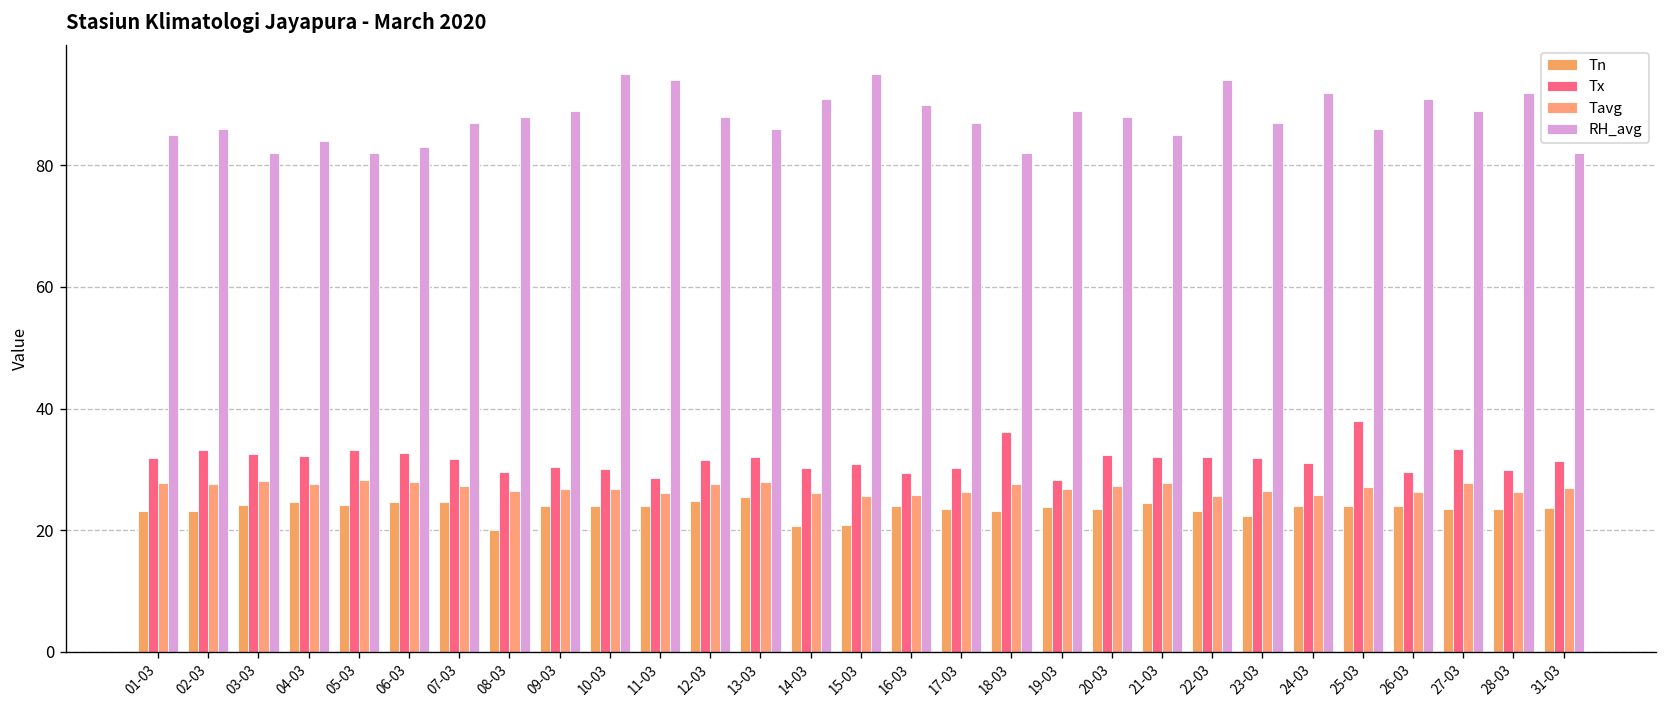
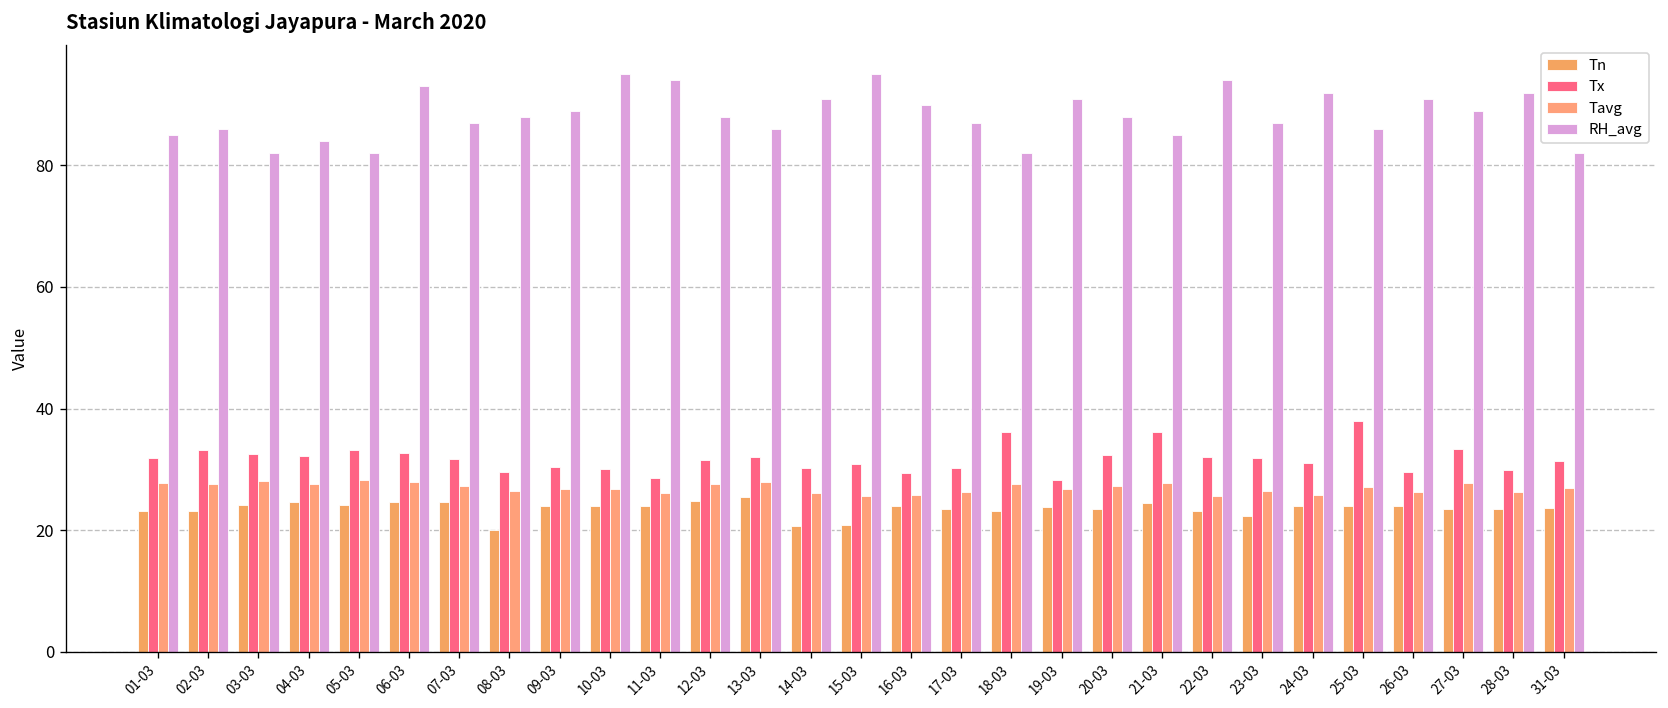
  {
    "Tx": {
      "01-03": 32,
      "02-03": 33,
      "03-03": 33,
      "04-03": 32,
      "05-03": 33,
      "06-03": 33,
      "07-03": 32,
      "08-03": 30,
      "09-03": 30,
      "10-03": 30,
      "11-03": 29,
      "12-03": 32,
      "13-03": 32,
      "14-03": 30,
      "15-03": 31,
      "16-03": 29,
      "17-03": 30,
      "18-03": 36,
      "19-03": 28,
      "20-03": 32,
-     "21-03": 32,
+     "21-03": 36,
      "22-03": 32,
      "23-03": 32,
      "24-03": 31,
      "25-03": 38,
      "26-03": 30,
      "27-03": 33,
      "28-03": 30,
      "31-03": 31
    },
    "RH_avg": {
      "01-03": 85,
      "02-03": 86,
      "03-03": 82,
      "04-03": 84,
      "05-03": 82,
-     "06-03": 83,
+     "06-03": 93,
      "07-03": 87,
      "08-03": 88,
      "09-03": 89,
      "10-03": 95,
      "11-03": 94,
      "12-03": 88,
      "13-03": 86,
      "14-03": 91,
      "15-03": 95,
      "16-03": 90,
      "17-03": 87,
      "18-03": 82,
-     "19-03": 89,
+     "19-03": 91,
      "20-03": 88,
      "21-03": 85,
      "22-03": 94,
      "23-03": 87,
      "24-03": 92,
      "25-03": 86,
      "26-03": 91,
      "27-03": 89,
      "28-03": 92,
      "31-03": 82
    }
  }
